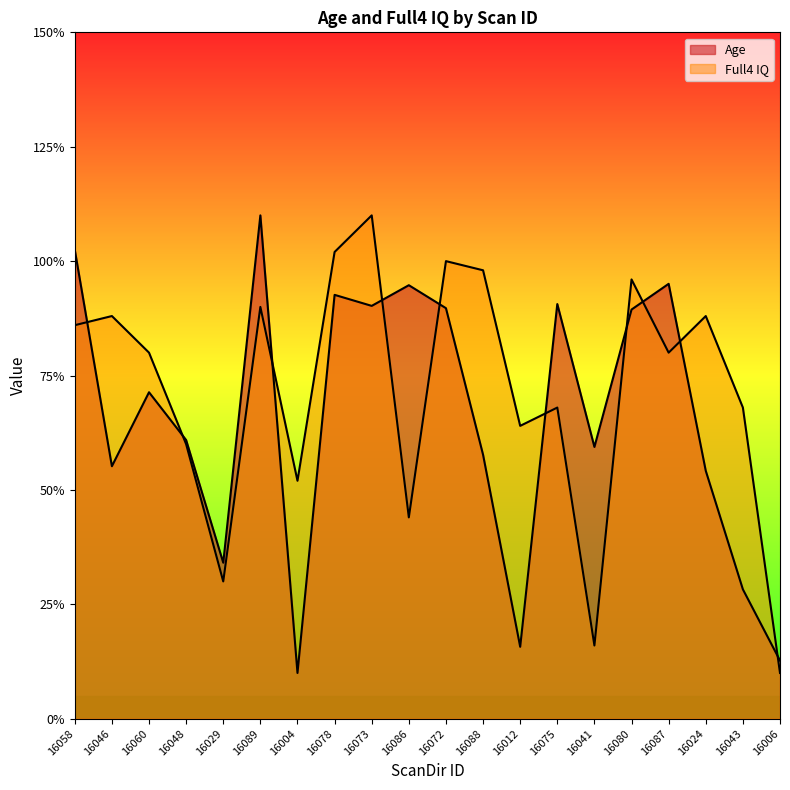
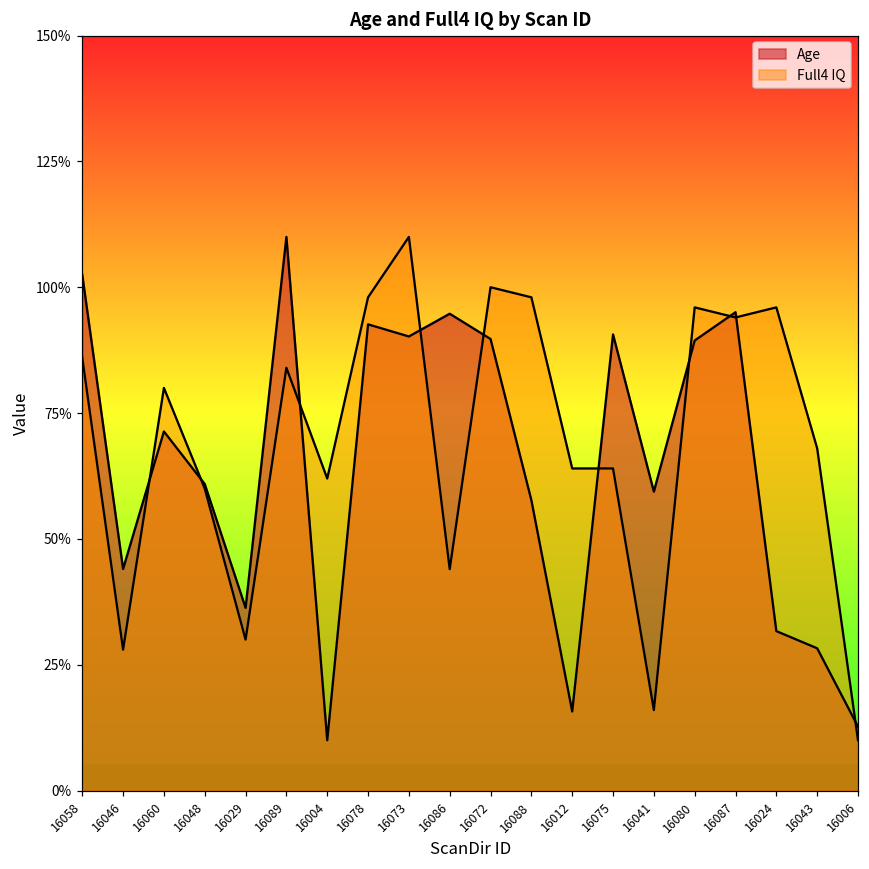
  {
    "Age": {
      "16058": "102%",
-     "16046": "55%",
+     "16046": "44%",
      "16060": "71%",
      "16048": "61%",
-     "16029": "34%",
+     "16029": "36%",
      "16089": "110%",
      "16004": "10%",
      "16078": "93%",
      "16073": "90%",
      "16086": "95%",
      "16072": "90%",
      "16088": "58%",
      "16012": "16%",
      "16075": "91%",
      "16041": "59%",
      "16080": "89%",
      "16087": "95%",
-     "16024": "54%",
+     "16024": "32%",
      "16043": "28%",
      "16006": "13%"
    },
    "Full4 IQ": {
      "16058": "86%",
-     "16046": "88%",
+     "16046": "28%",
      "16060": "80%",
      "16048": "60%",
      "16029": "30%",
-     "16089": "90%",
-     "16004": "52%",
-     "16078": "102%",
+     "16089": "84%",
+     "16004": "62%",
+     "16078": "98%",
      "16073": "110%",
      "16086": "44%",
      "16072": "100%",
      "16088": "98%",
      "16012": "64%",
-     "16075": "68%",
+     "16075": "64%",
      "16041": "16%",
      "16080": "96%",
-     "16087": "80%",
-     "16024": "88%",
+     "16087": "94%",
+     "16024": "96%",
      "16043": "68%",
      "16006": "10%"
    }
  }
